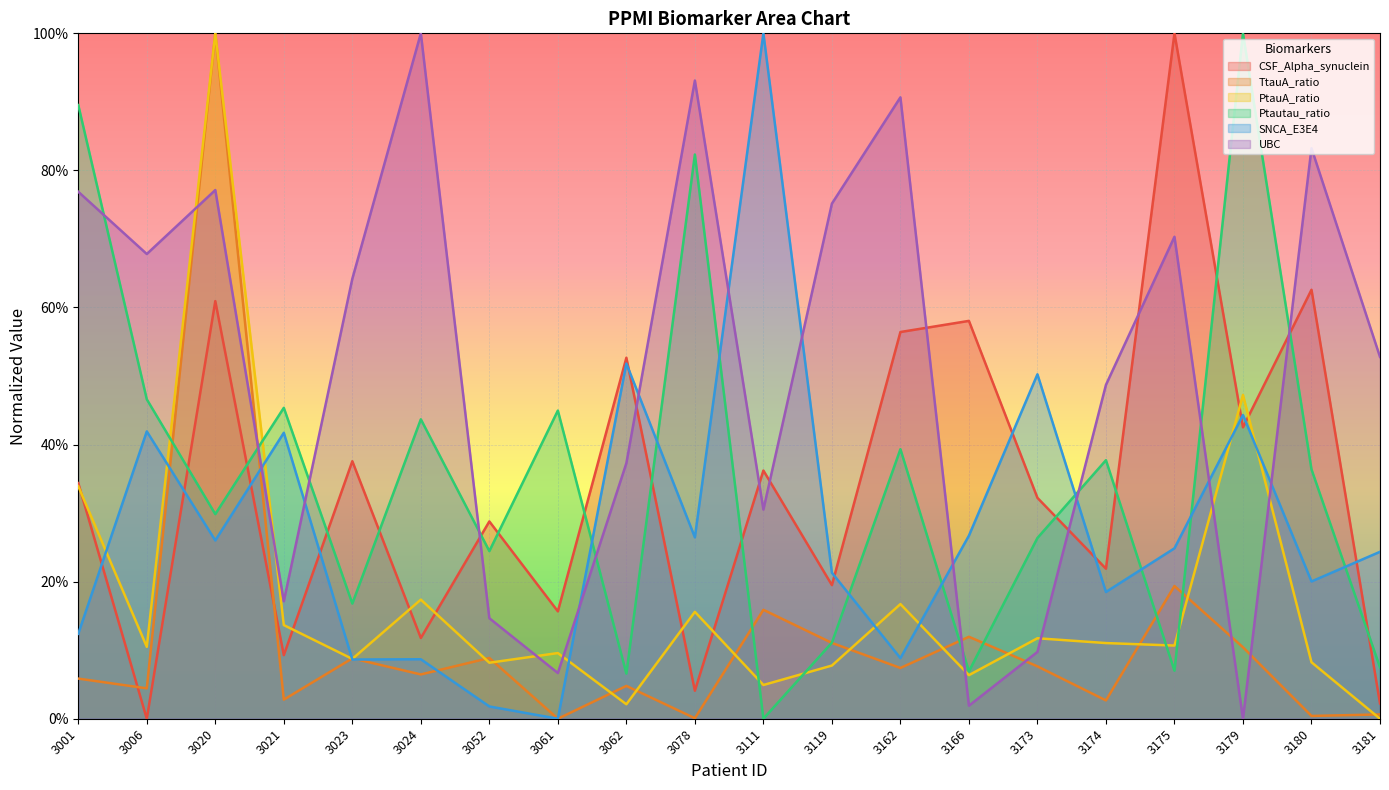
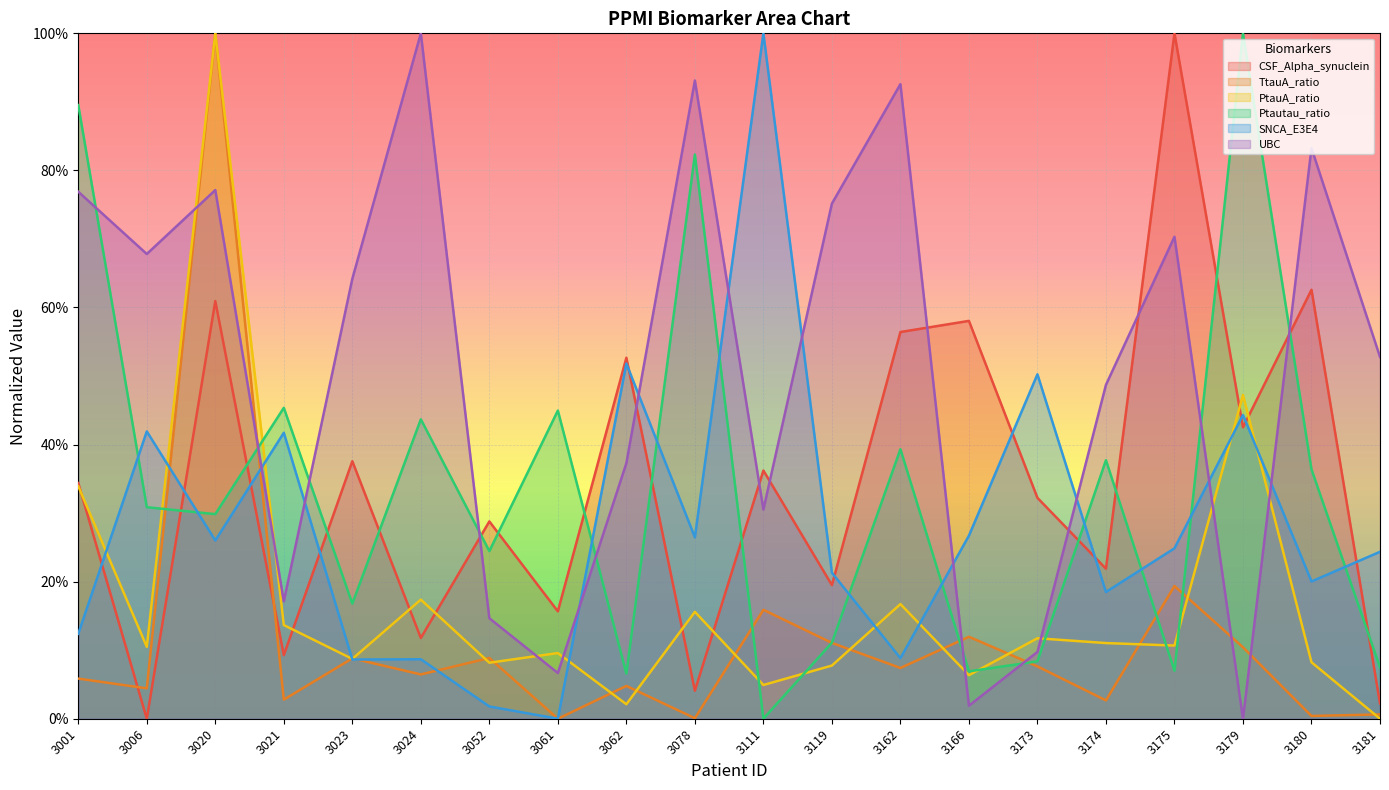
  {
    "Ptautau_ratio": {
      "3001": "90%",
-     "3006": "47%",
+     "3006": "31%",
      "3020": "30%",
      "3021": "45%",
      "3023": "17%",
      "3024": "44%",
      "3052": "24%",
      "3061": "45%",
      "3062": "7%",
      "3078": "82%",
      "3111": "0%",
      "3162": "39%",
      "3166": "7%",
-     "3173": "26%",
+     "3173": "8%",
      "3174": "38%",
      "3175": "7%",
      "3179": "100%",
      "3180": "36%",
      "3181": "7%"
    },
    "SNCA_E3E4": {
      "3001": "12%",
      "3006": "42%",
      "3020": "26%",
      "3021": "42%",
      "3024": "9%",
      "3052": "2%",
      "3062": "52%",
      "3078": "26%",
      "3111": "100%",
      "3119": "21%",
      "3162": "9%",
      "3166": "27%",
      "3173": "50%",
      "3174": "18%",
      "3175": "25%",
      "3179": "44%",
      "3180": "20%",
      "3181": "24%"
    },
    "UBC": {
      "3001": "77%",
      "3006": "68%",
      "3020": "77%",
      "3021": "17%",
      "3023": "64%",
      "3024": "100%",
      "3052": "15%",
      "3061": "7%",
      "3062": "37%",
      "3078": "93%",
      "3111": "31%",
      "3119": "75%",
-     "3162": "91%",
+     "3162": "93%",
      "3166": "2%",
      "3173": "10%",
      "3174": "49%",
      "3175": "70%",
      "3179": "0%",
      "3181": "53%"
    }
  }
